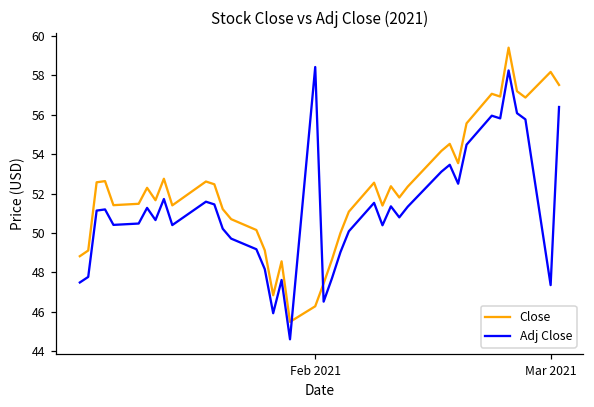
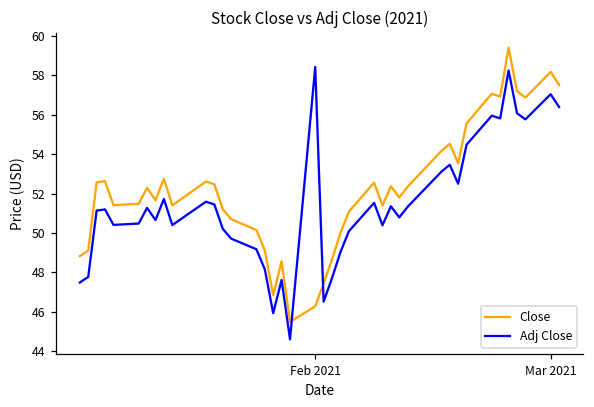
  {
    "Close": {
      "Feb 2021": 46.3,
      "Mar 2021": 58.2
    },
    "Adj Close": {
      "Feb 2021": 58.4,
-     "Mar 2021": 47.4
+     "Mar 2021": 57.0
    }
  }
